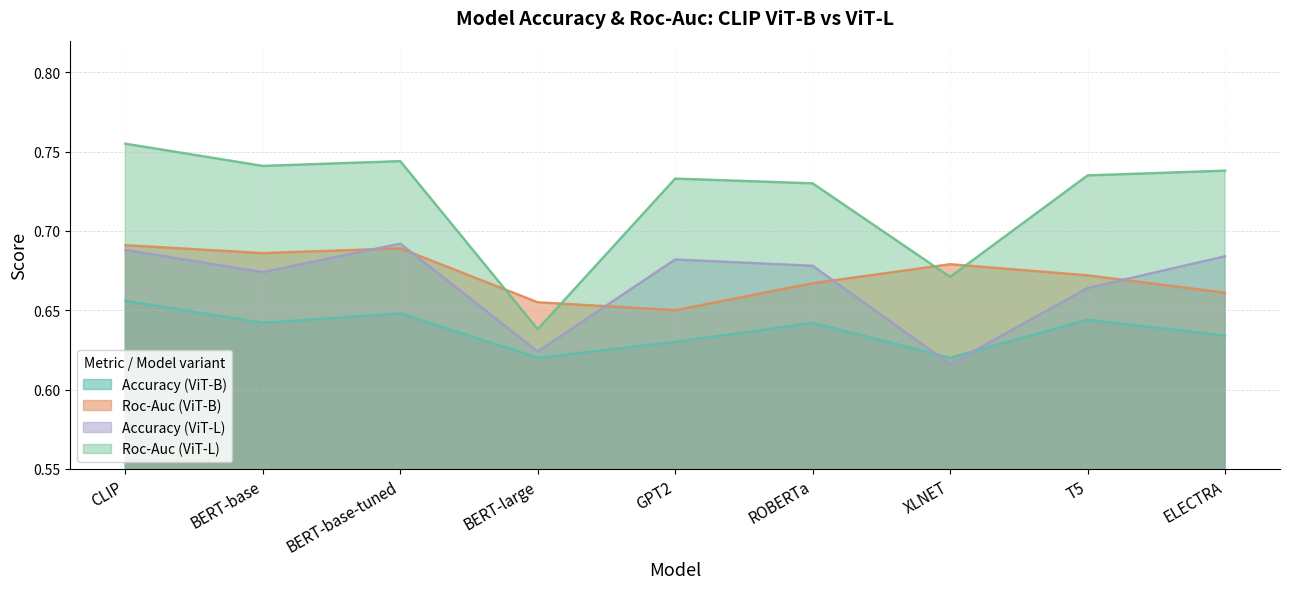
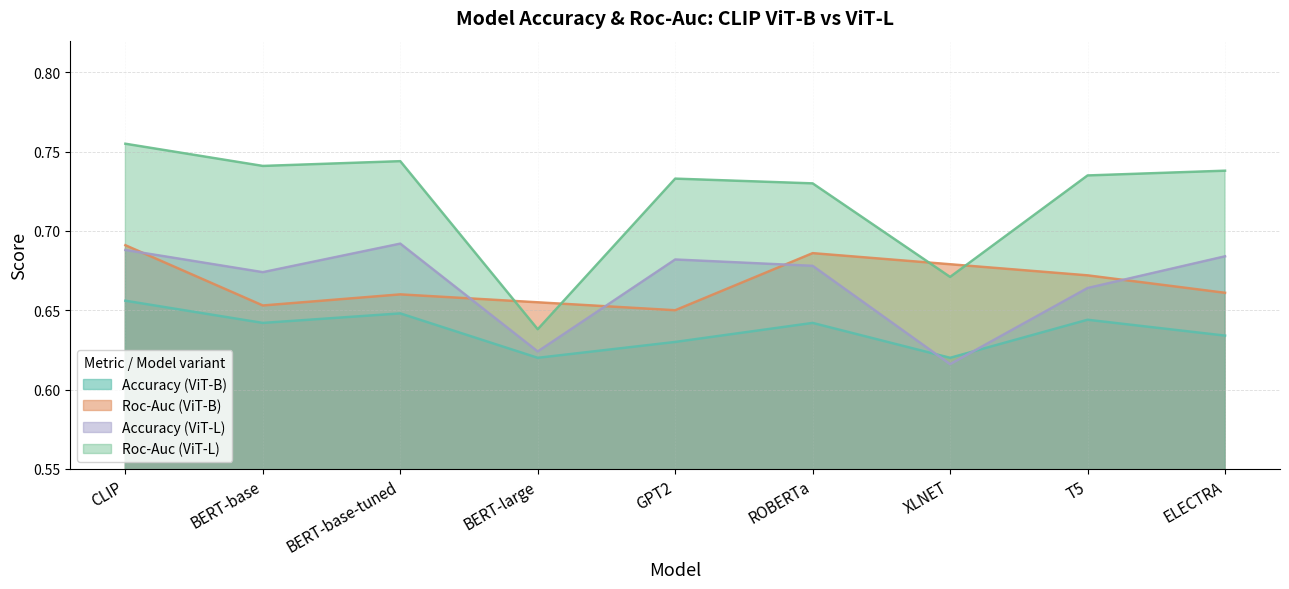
  {
    "Roc-Auc (ViT-B)": {
      "CLIP": 0.691,
-     "BERT-base": 0.686,
-     "BERT-base-tuned": 0.689,
+     "BERT-base": 0.653,
+     "BERT-base-tuned": 0.660,
      "BERT-large": 0.655,
      "GPT2": 0.650,
-     "ROBERTa": 0.667,
+     "ROBERTa": 0.686,
      "XLNET": 0.679,
      "T5": 0.672,
      "ELECTRA": 0.661
    }
  }
